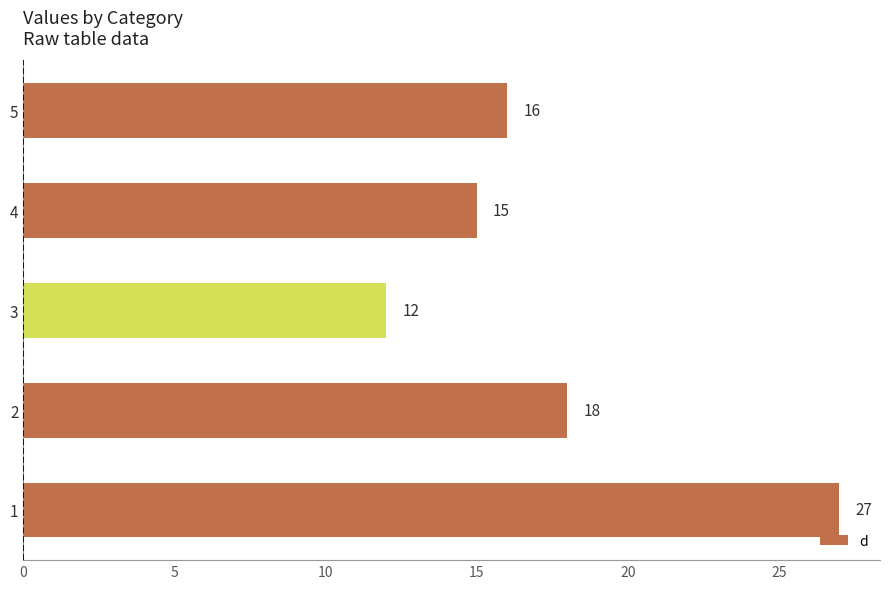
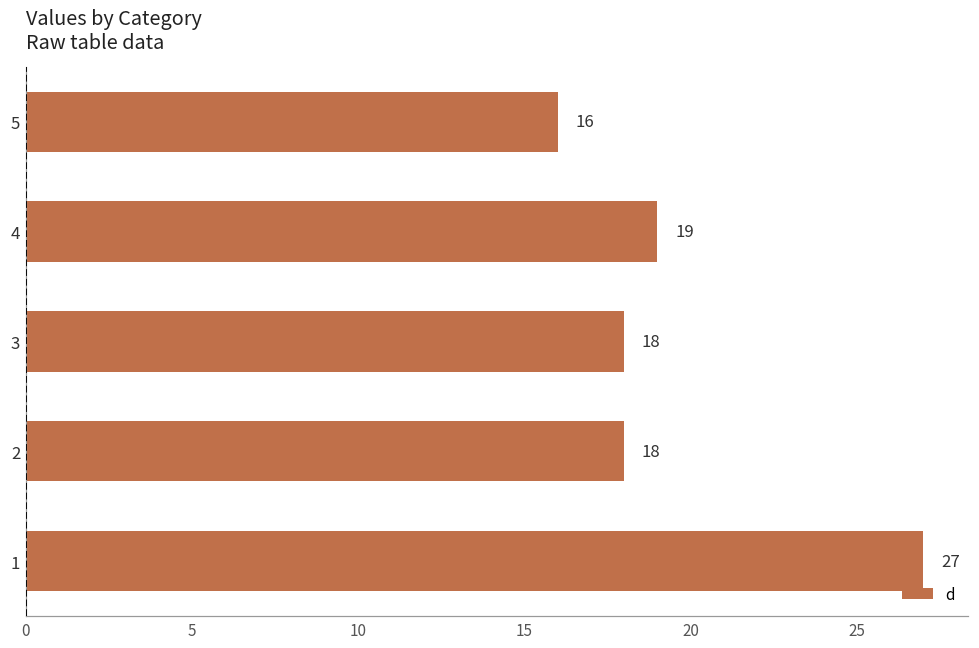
  {
    "5": 16,
-   "4": 15,
-   "3": 12,
+   "4": 19,
+   "3": 18,
    "2": 18,
    "1": 27
  }
